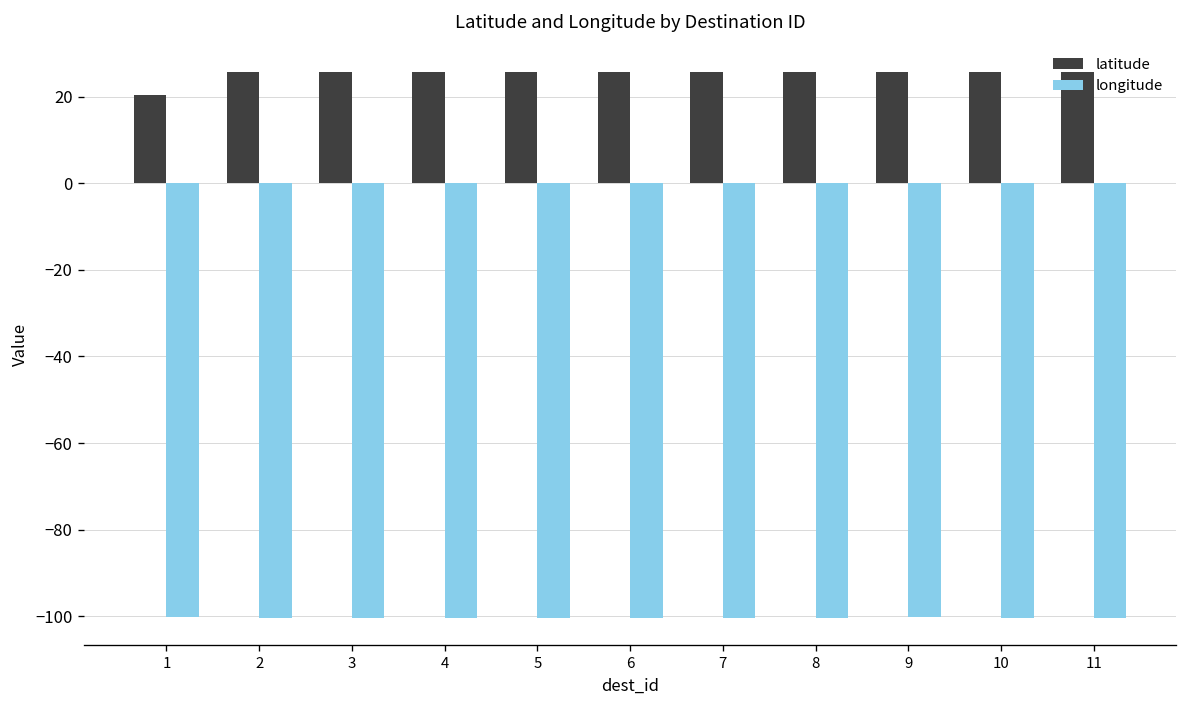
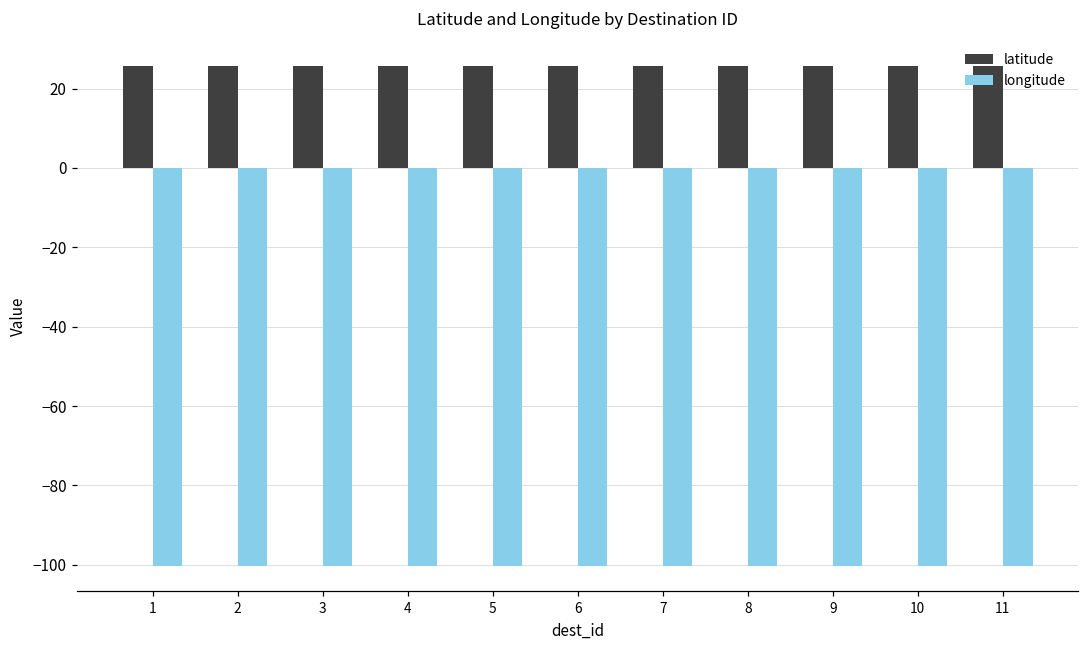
  {
    "latitude": {
-     "1": 20,
+     "1": 26,
      "2": 26,
      "3": 26,
      "4": 26,
      "5": 26,
      "6": 26,
      "7": 26,
      "8": 26,
      "9": 26,
      "10": 26,
      "11": 26
    },
    "longitude": {
      "1": -100,
      "2": -100,
      "3": -100,
      "4": -100,
      "5": -100,
      "6": -100,
      "7": -100,
      "8": -100,
      "9": -100,
      "10": -100,
      "11": -100
    }
  }
